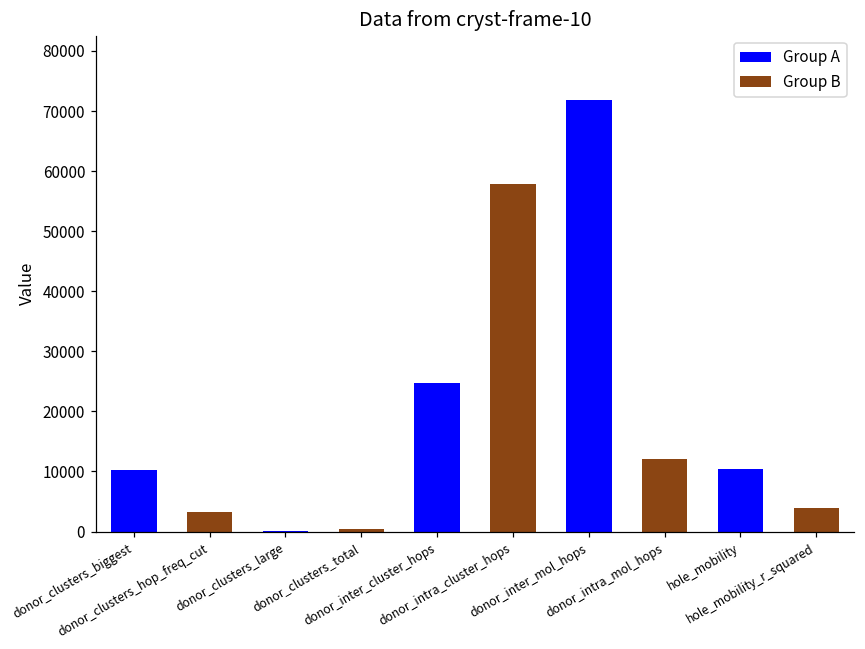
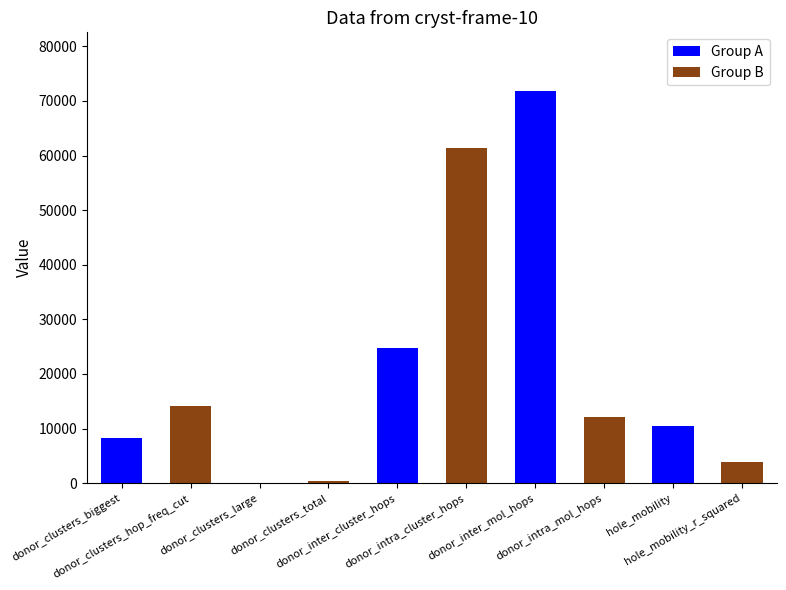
  {
-   "donor_clusters_biggest": 10000,
-   "donor_clusters_hop_freq_cut": 3000,
+   "donor_clusters_biggest": 8000,
+   "donor_clusters_hop_freq_cut": 14000,
    "donor_inter_cluster_hops": 25000,
-   "donor_intra_cluster_hops": 58000,
+   "donor_intra_cluster_hops": 61000,
    "donor_inter_mol_hops": 72000,
    "donor_intra_mol_hops": 12000,
    "hole_mobility": 10000,
    "hole_mobility_r_squared": 4000
  }
